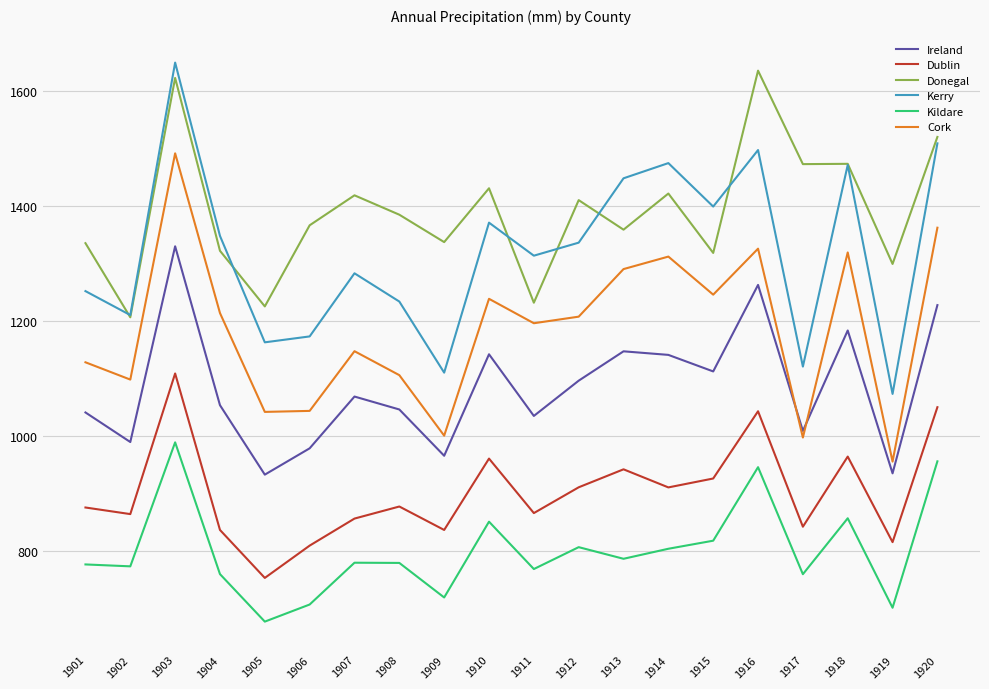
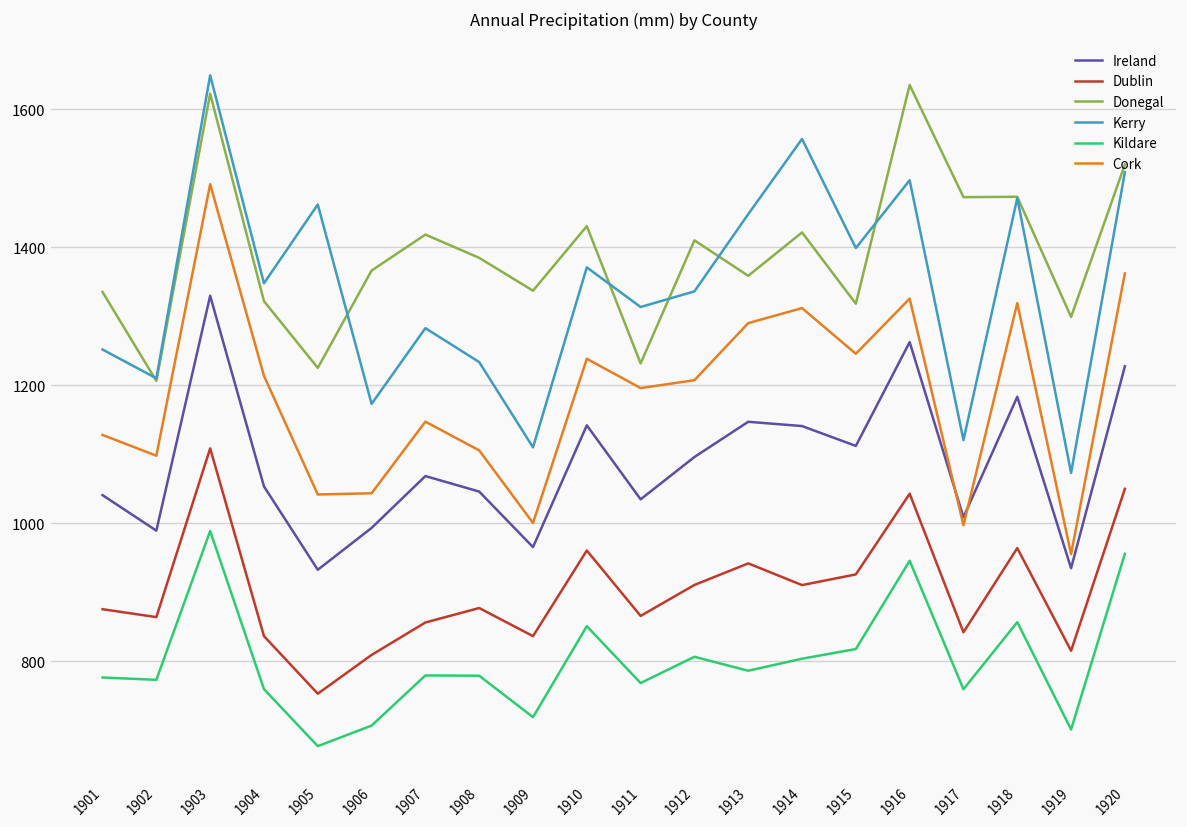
  {
    "Ireland": {
      "1901": 1040,
      "1902": 990,
      "1903": 1330,
      "1904": 1050,
      "1905": 930,
-     "1906": 980,
+     "1906": 990,
      "1907": 1070,
      "1908": 1050,
      "1909": 970,
      "1910": 1140,
      "1911": 1030,
      "1912": 1100,
      "1913": 1150,
      "1914": 1140,
      "1915": 1110,
      "1916": 1260,
      "1917": 1010,
      "1918": 1180,
      "1919": 930,
      "1920": 1230
    },
    "Dublin": {
      "1901": 880,
      "1902": 860,
      "1903": 1110,
      "1904": 840,
      "1905": 750,
      "1906": 810,
      "1907": 860,
      "1908": 880,
      "1909": 840,
      "1910": 960,
      "1911": 870,
      "1912": 910,
      "1913": 940,
      "1914": 910,
      "1915": 930,
      "1916": 1040,
      "1917": 840,
      "1918": 960,
      "1919": 820,
      "1920": 1050
    },
    "Donegal": {
      "1901": 1340,
      "1903": 1620,
      "1904": 1320,
      "1905": 1230,
      "1906": 1370,
      "1907": 1420,
      "1908": 1380,
      "1909": 1340,
      "1910": 1430,
      "1911": 1230,
      "1912": 1410,
      "1913": 1360,
      "1914": 1420,
      "1915": 1320,
      "1916": 1640,
      "1917": 1470,
      "1919": 1300,
      "1920": 1520
    },
    "Kerry": {
      "1901": 1250,
      "1903": 1650,
      "1904": 1350,
-     "1905": 1160,
+     "1905": 1460,
      "1906": 1170,
      "1907": 1280,
      "1908": 1230,
      "1909": 1110,
      "1910": 1370,
      "1911": 1310,
      "1912": 1340,
      "1913": 1450,
-     "1914": 1470,
+     "1914": 1560,
      "1915": 1400,
      "1916": 1500,
      "1917": 1120,
      "1919": 1070,
      "1920": 1510
    },
    "Kildare": {
      "1901": 780,
      "1902": 770,
      "1903": 990,
      "1904": 760,
      "1905": 680,
      "1906": 710,
      "1907": 780,
      "1908": 780,
      "1909": 720,
      "1910": 850,
      "1911": 770,
      "1912": 810,
      "1913": 790,
      "1914": 800,
      "1915": 820,
      "1916": 950,
      "1917": 760,
      "1918": 860,
      "1919": 700,
      "1920": 960
    },
    "Cork": {
      "1901": 1130,
      "1902": 1100,
      "1903": 1490,
      "1904": 1210,
      "1905": 1040,
      "1906": 1040,
      "1907": 1150,
      "1908": 1110,
      "1909": 1000,
      "1910": 1240,
      "1911": 1200,
      "1912": 1210,
      "1913": 1290,
      "1914": 1310,
      "1915": 1250,
      "1916": 1330,
      "1917": 1000,
      "1918": 1320,
      "1919": 960,
      "1920": 1360
    }
  }
